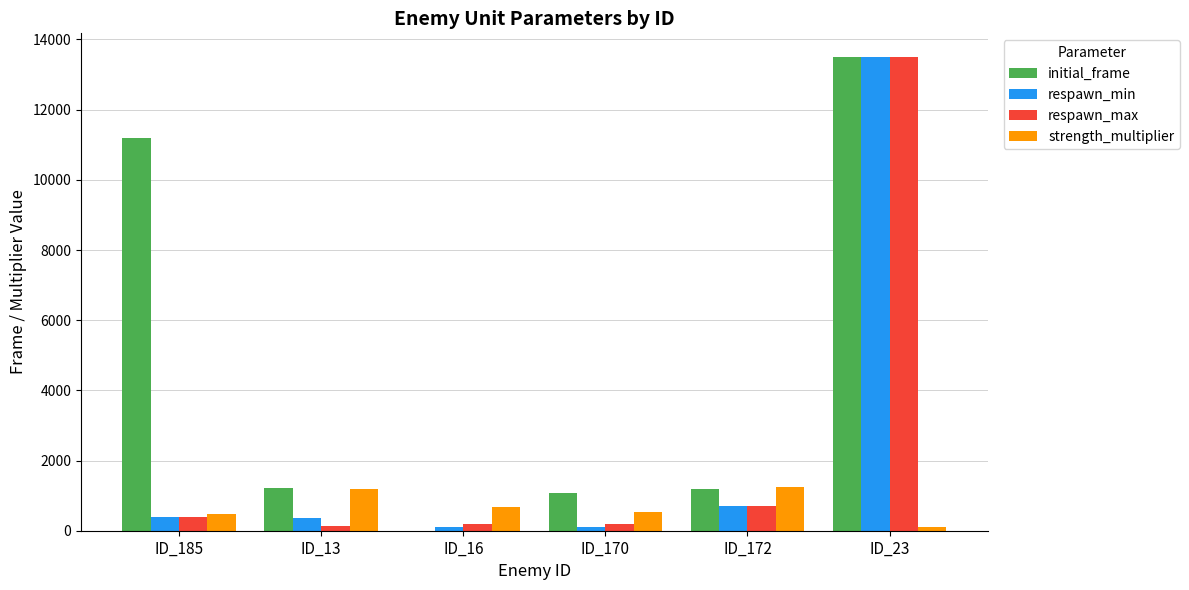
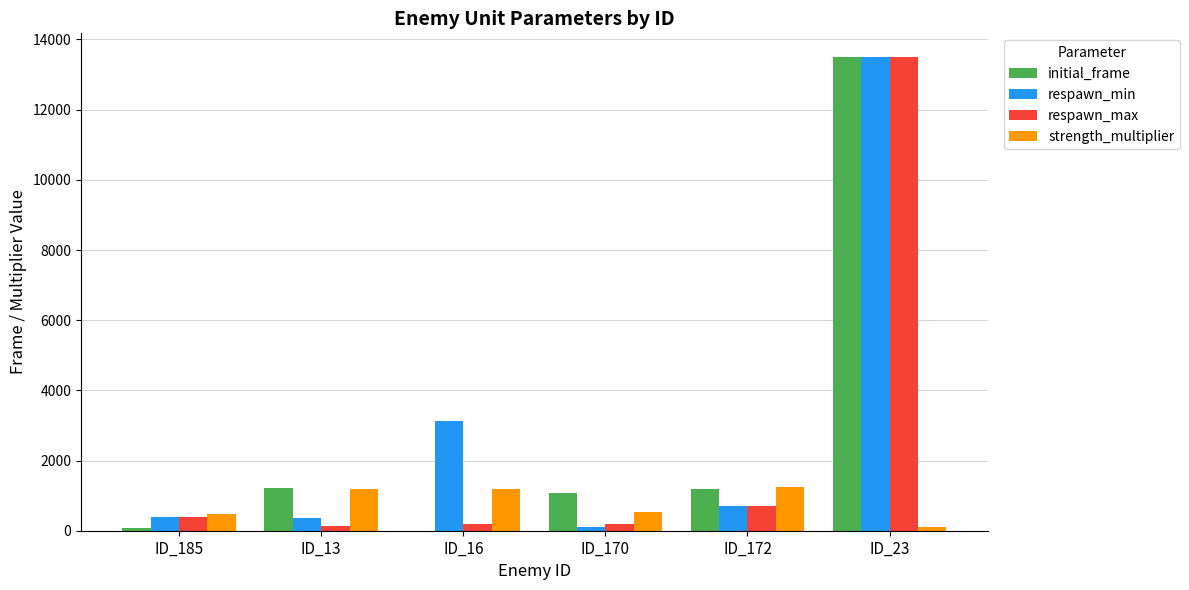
  {
    "initial_frame": {
-     "ID_185": 11200,
+     "ID_185": 100,
      "ID_13": 1200,
      "ID_170": 1100,
      "ID_172": 1200,
      "ID_23": 13500
    },
    "respawn_min": {
      "ID_185": 400,
      "ID_13": 400,
-     "ID_16": 100,
+     "ID_16": 3100,
      "ID_170": 100,
      "ID_172": 700,
      "ID_23": 13500
    },
    "respawn_max": {
      "ID_185": 400,
      "ID_13": 100,
      "ID_16": 200,
      "ID_170": 200,
      "ID_172": 700,
      "ID_23": 13500
    },
    "strength_multiplier": {
      "ID_185": 500,
      "ID_13": 1200,
-     "ID_16": 700,
+     "ID_16": 1200,
      "ID_170": 500,
      "ID_172": 1200,
      "ID_23": 100
    }
  }
